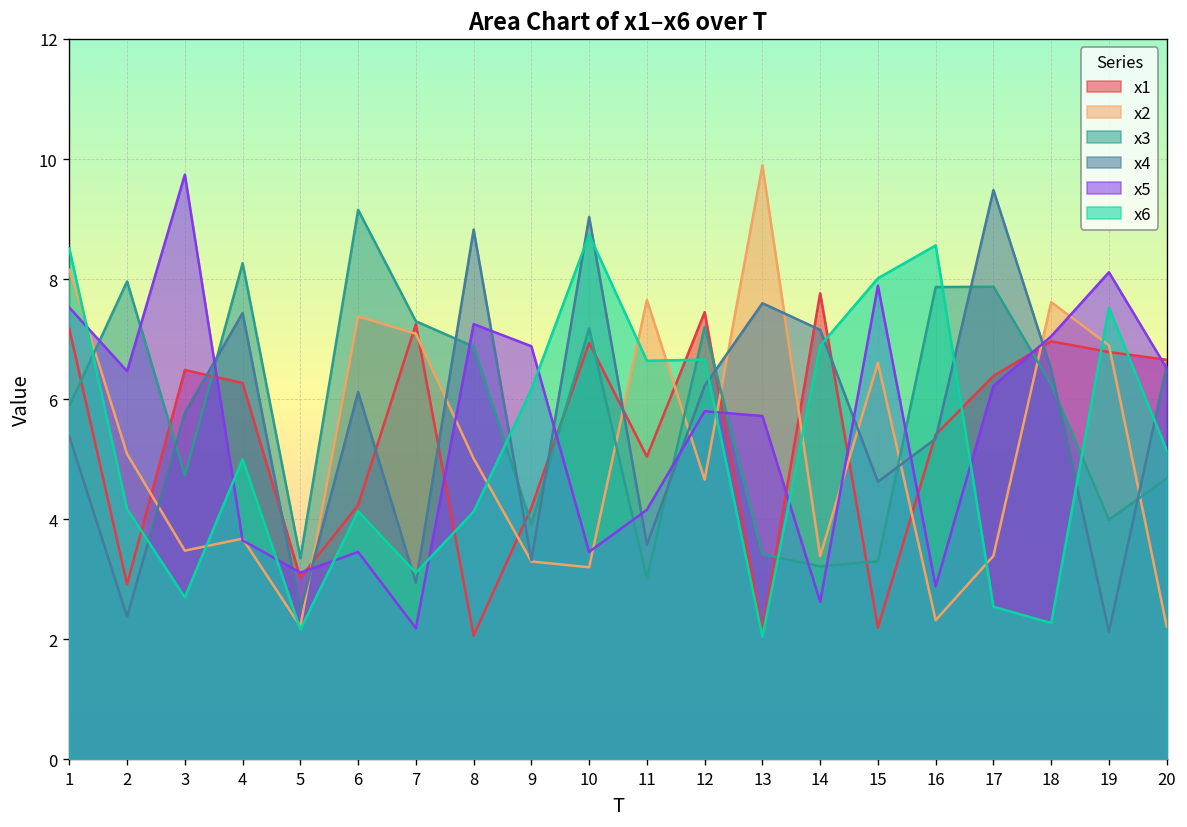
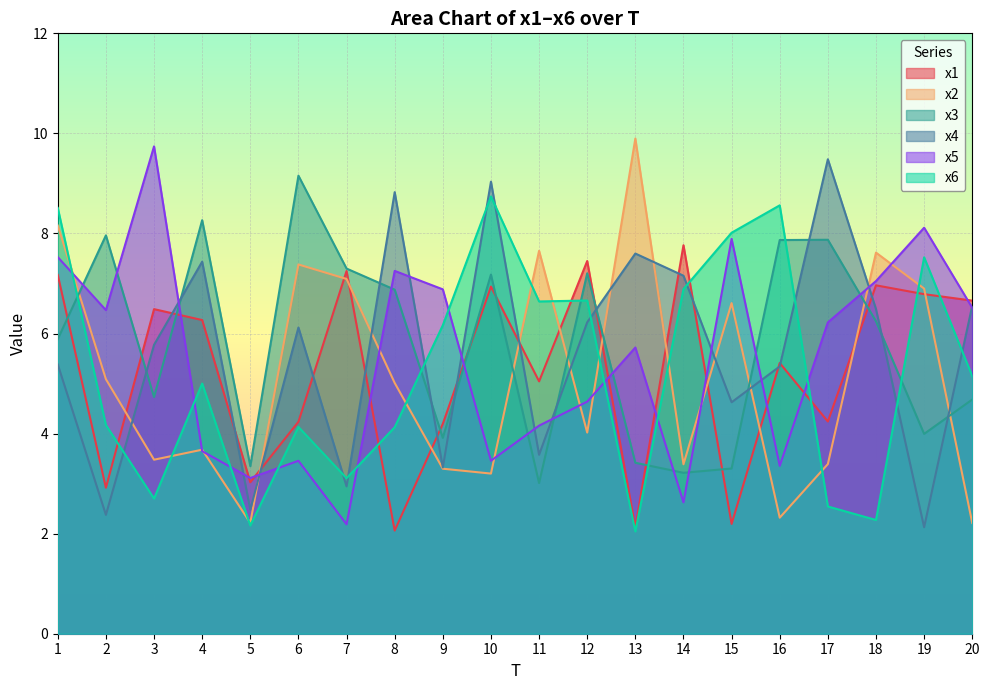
  {
    "x1": {
      "1": 7.2,
      "2": 2.9,
      "3": 6.5,
      "4": 6.3,
      "5": 3.0,
      "6": 4.2,
      "8": 2.1,
      "9": 4.2,
      "10": 6.9,
      "11": 5.0,
      "12": 7.4,
      "13": 2.1,
      "14": 7.8,
      "15": 2.2,
      "16": 5.4,
-     "17": 6.4,
+     "17": 4.2,
      "18": 7.0,
      "19": 6.8,
      "20": 6.7
    },
    "x2": {
      "1": 8.2,
      "2": 5.1,
      "3": 3.5,
      "6": 7.4,
      "7": 7.1,
      "8": 5.0,
      "10": 3.2,
      "11": 7.7,
-     "12": 4.7,
+     "12": 4.0,
      "13": 9.9,
      "14": 3.4,
      "15": 6.6,
      "16": 2.3,
      "17": 3.4,
      "18": 7.6,
      "19": 6.9,
      "20": 2.2
    },
    "x5": {
      "1": 7.5,
      "2": 6.5,
      "3": 9.7,
      "5": 3.1,
      "6": 3.5,
      "7": 2.2,
      "8": 7.3,
      "9": 6.9,
      "10": 3.5,
      "11": 4.2,
-     "12": 5.8,
+     "12": 4.6,
      "13": 5.7,
      "14": 2.6,
      "15": 7.9,
-     "16": 2.9,
+     "16": 3.4,
      "17": 6.2,
      "18": 7.0,
      "19": 8.1
    }
  }
